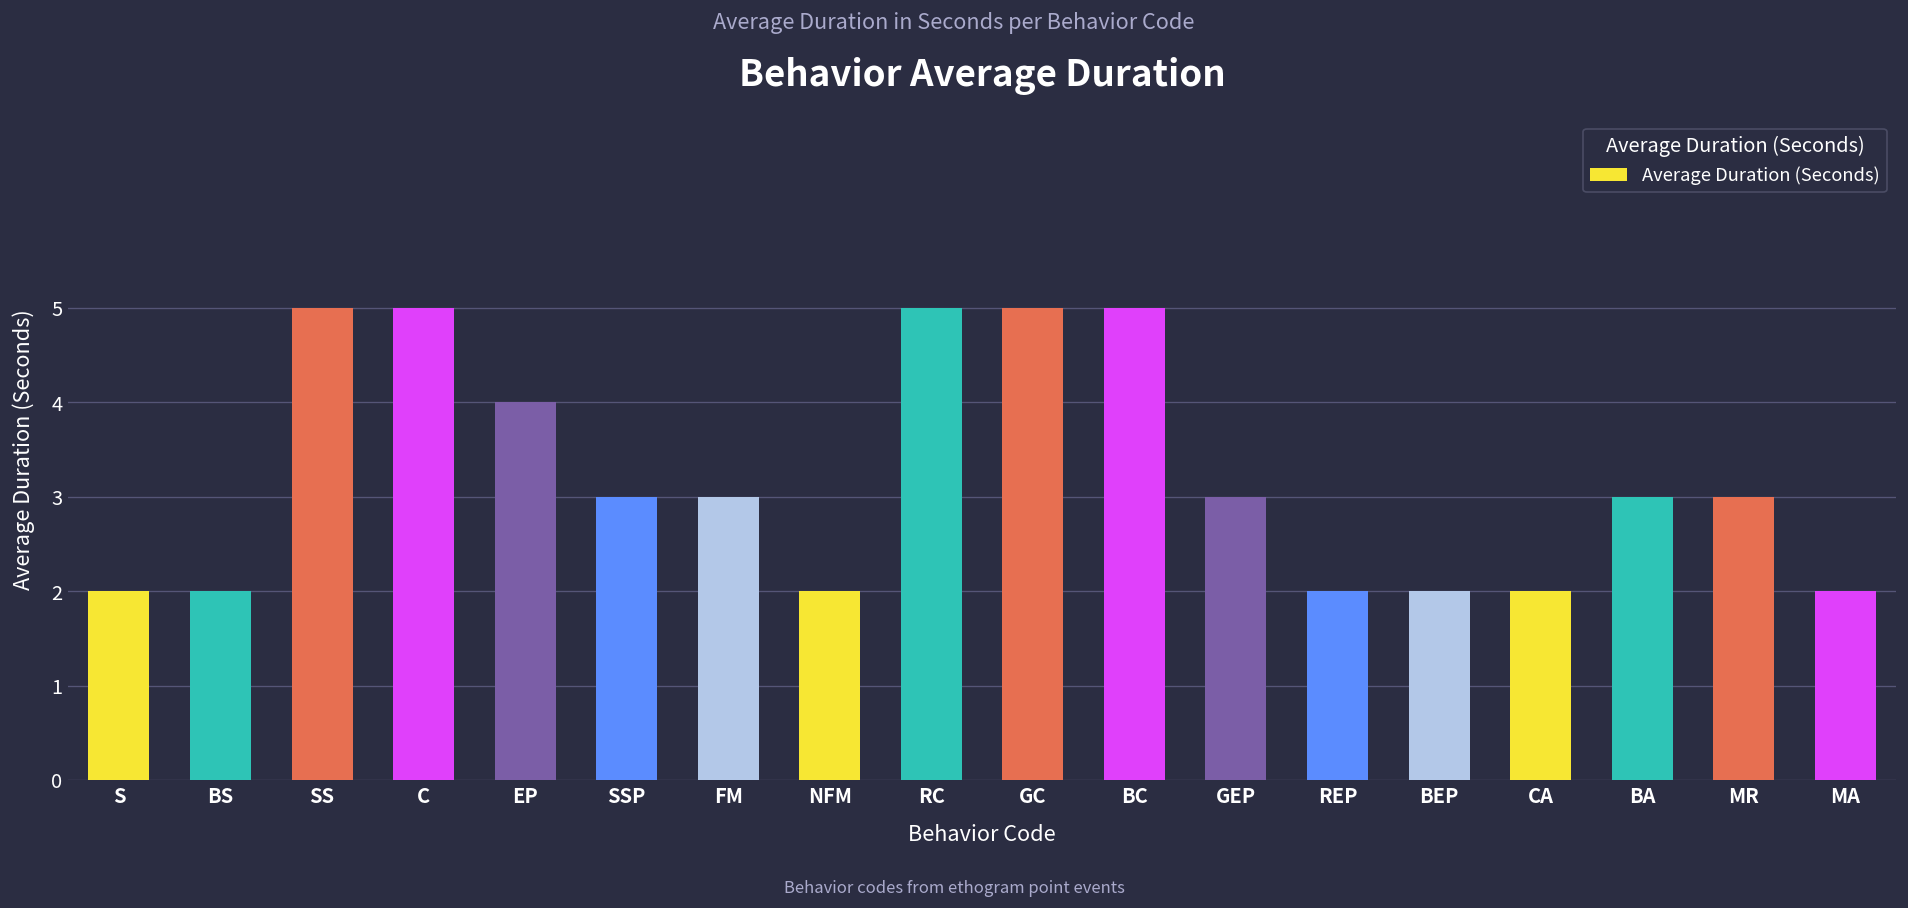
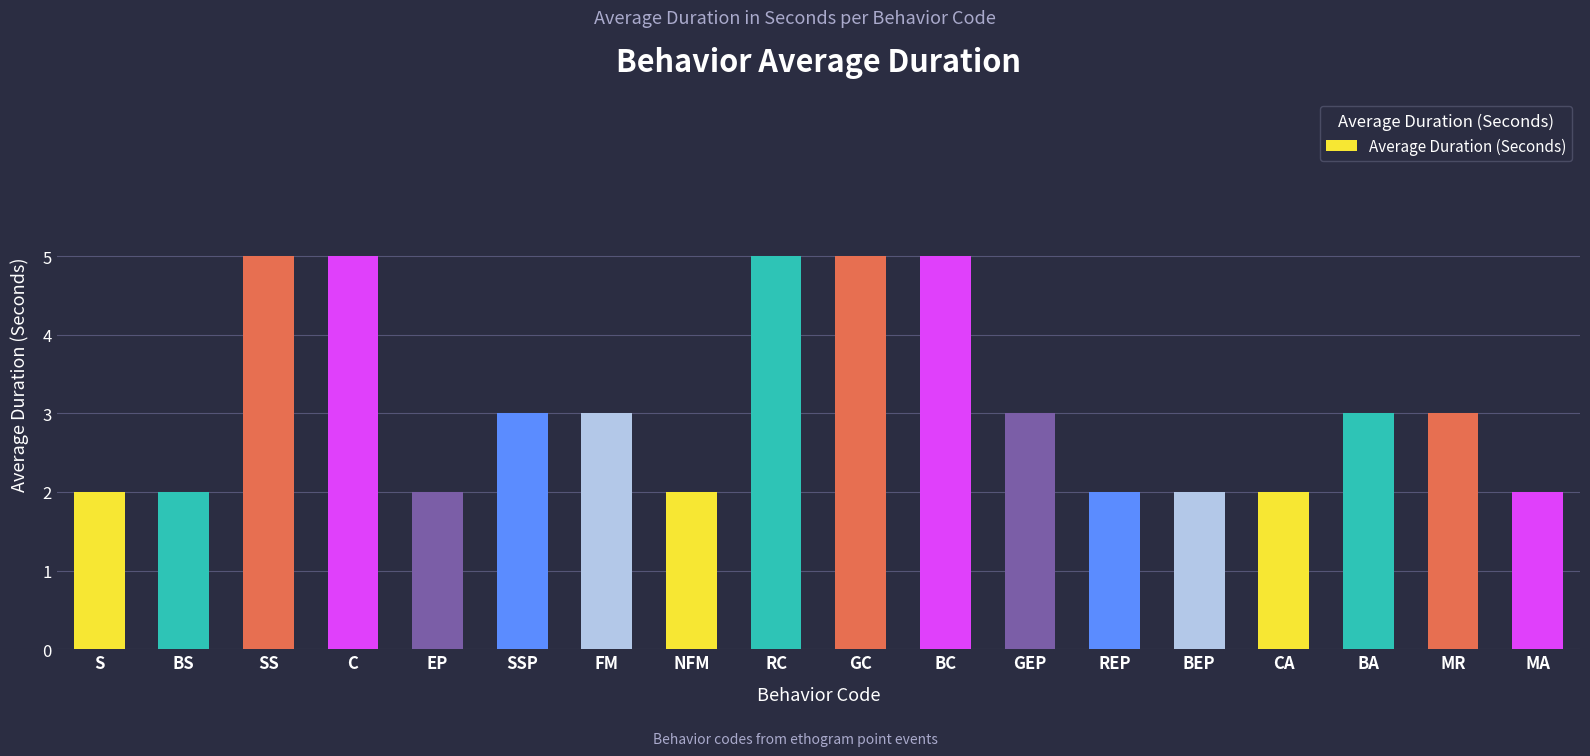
  {
    "S": 2,
    "BS": 2,
    "SS": 5,
    "C": 5,
-   "EP": 4,
+   "EP": 2,
    "SSP": 3,
    "FM": 3,
    "NFM": 2,
    "RC": 5,
    "GC": 5,
    "BC": 5,
    "GEP": 3,
    "REP": 2,
    "BEP": 2,
    "CA": 2,
    "BA": 3,
    "MR": 3,
    "MA": 2
  }
